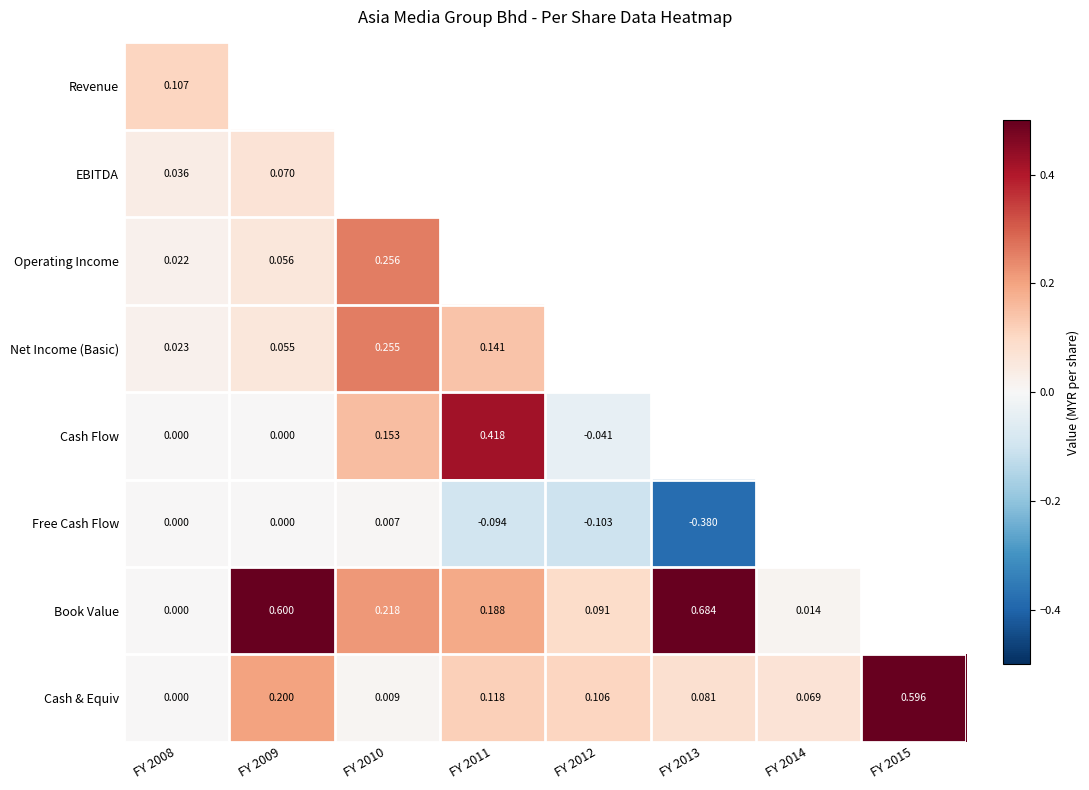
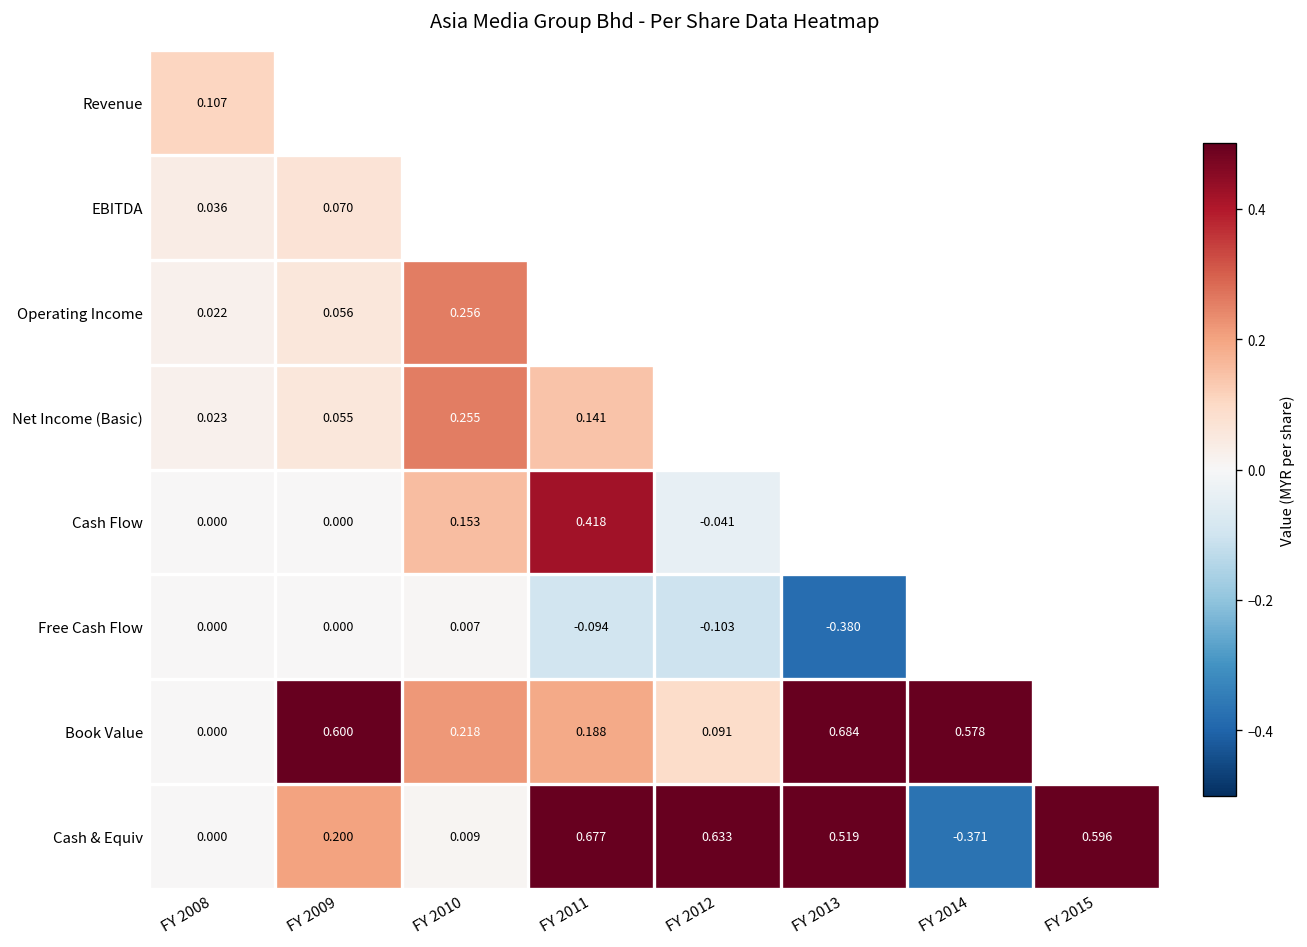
  {
    "Revenue": {
      "FY 2008": 0.107
    },
    "EBITDA": {
      "FY 2008": 0.036,
      "FY 2009": 0.070
    },
    "Operating Income": {
      "FY 2008": 0.022,
      "FY 2009": 0.056,
      "FY 2010": 0.256
    },
    "Net Income (Basic)": {
      "FY 2008": 0.023,
      "FY 2009": 0.055,
      "FY 2010": 0.255,
      "FY 2011": 0.141
    },
    "Cash Flow": {
      "FY 2008": 0.000,
      "FY 2009": 0.000,
      "FY 2010": 0.153,
      "FY 2011": 0.418,
      "FY 2012": -0.041
    },
    "Free Cash Flow": {
      "FY 2008": 0.000,
      "FY 2009": 0.000,
      "FY 2010": 0.007,
      "FY 2011": -0.094,
      "FY 2012": -0.103,
      "FY 2013": -0.380
    },
    "Book Value": {
      "FY 2008": 0.000,
      "FY 2009": 0.600,
      "FY 2010": 0.218,
      "FY 2011": 0.188,
      "FY 2012": 0.091,
      "FY 2013": 0.684,
-     "FY 2014": 0.014
+     "FY 2014": 0.578
    },
    "Cash & Equiv": {
      "FY 2008": 0.000,
      "FY 2009": 0.200,
      "FY 2010": 0.009,
-     "FY 2011": 0.118,
-     "FY 2012": 0.106,
-     "FY 2013": 0.081,
-     "FY 2014": 0.069,
+     "FY 2011": 0.677,
+     "FY 2012": 0.633,
+     "FY 2013": 0.519,
+     "FY 2014": -0.371,
      "FY 2015": 0.596
    }
  }
